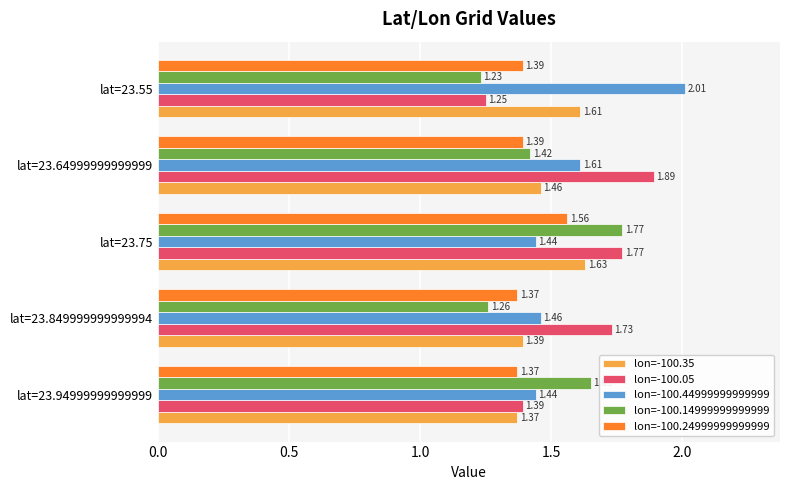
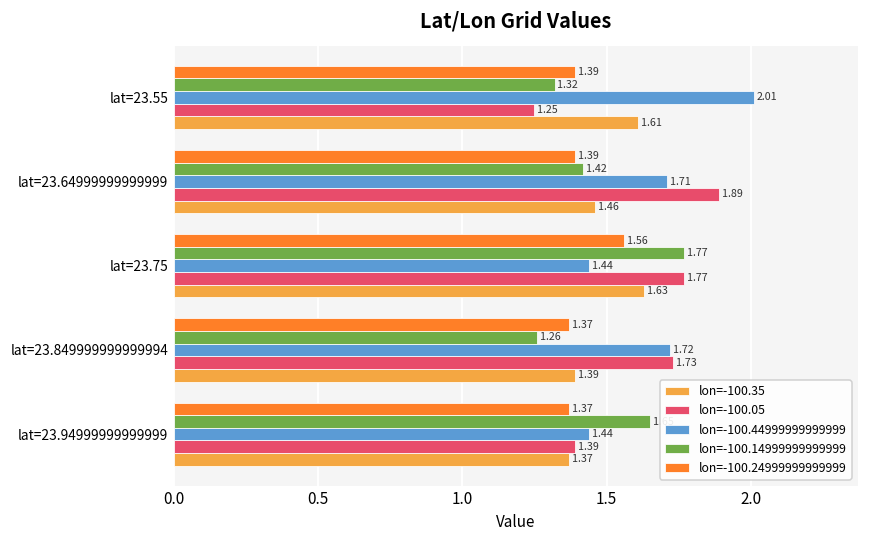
  {
    "lon=-100.05": {
      "lat=23.55": 1.25,
      "lat=23.64999999999999": 1.89,
      "lat=23.75": 1.77,
      "lat=23.849999999999994": 1.73,
      "lat=23.94999999999999": 1.39
    },
    "lon=-100.44999999999999": {
      "lat=23.55": 2.01,
-     "lat=23.64999999999999": 1.61,
+     "lat=23.64999999999999": 1.71,
      "lat=23.75": 1.44,
-     "lat=23.849999999999994": 1.46,
+     "lat=23.849999999999994": 1.72,
      "lat=23.94999999999999": 1.44
    },
    "lon=-100.14999999999999": {
-     "lat=23.55": 1.23,
+     "lat=23.55": 1.32,
      "lat=23.64999999999999": 1.42,
      "lat=23.75": 1.77,
      "lat=23.849999999999994": 1.26
    }
  }
